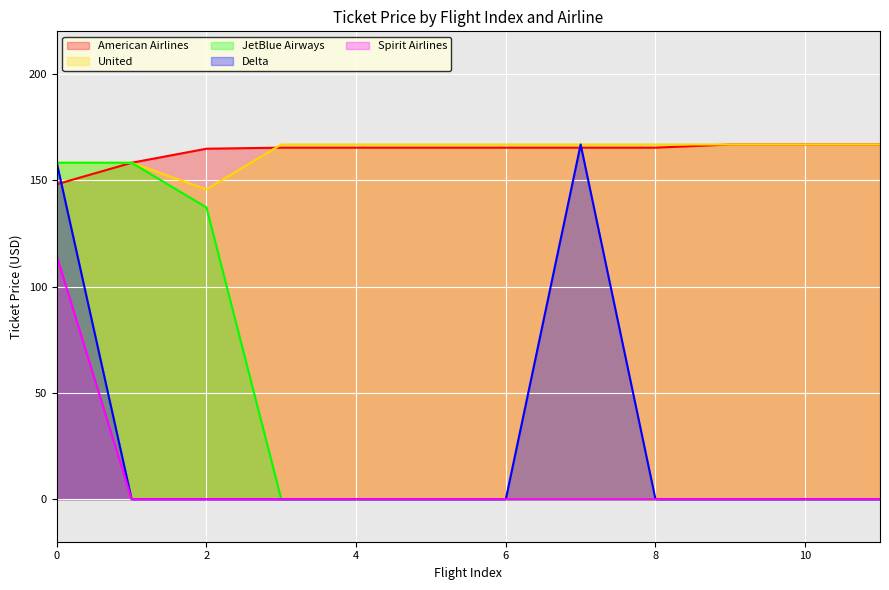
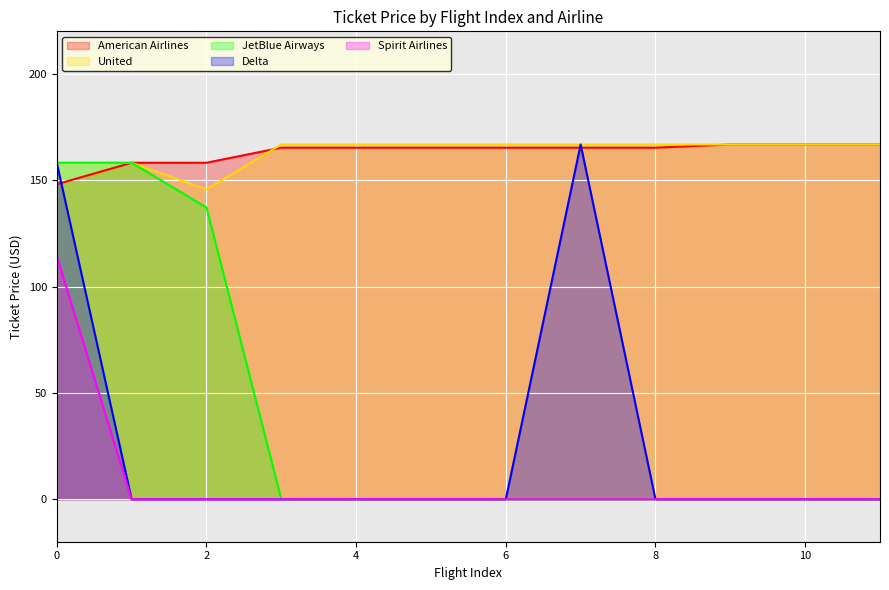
  {
    "American Airlines": {
      "0": 148,
-     "2": 165,
+     "2": 158,
      "4": 165,
      "6": 165,
      "8": 165
    },
    "United": {
      "2": 146,
      "4": 167,
      "6": 167,
      "8": 167
    },
    "JetBlue Airways": {
      "2": 137
    },
    "Spirit Airlines": {
      "0": 114
    }
  }
